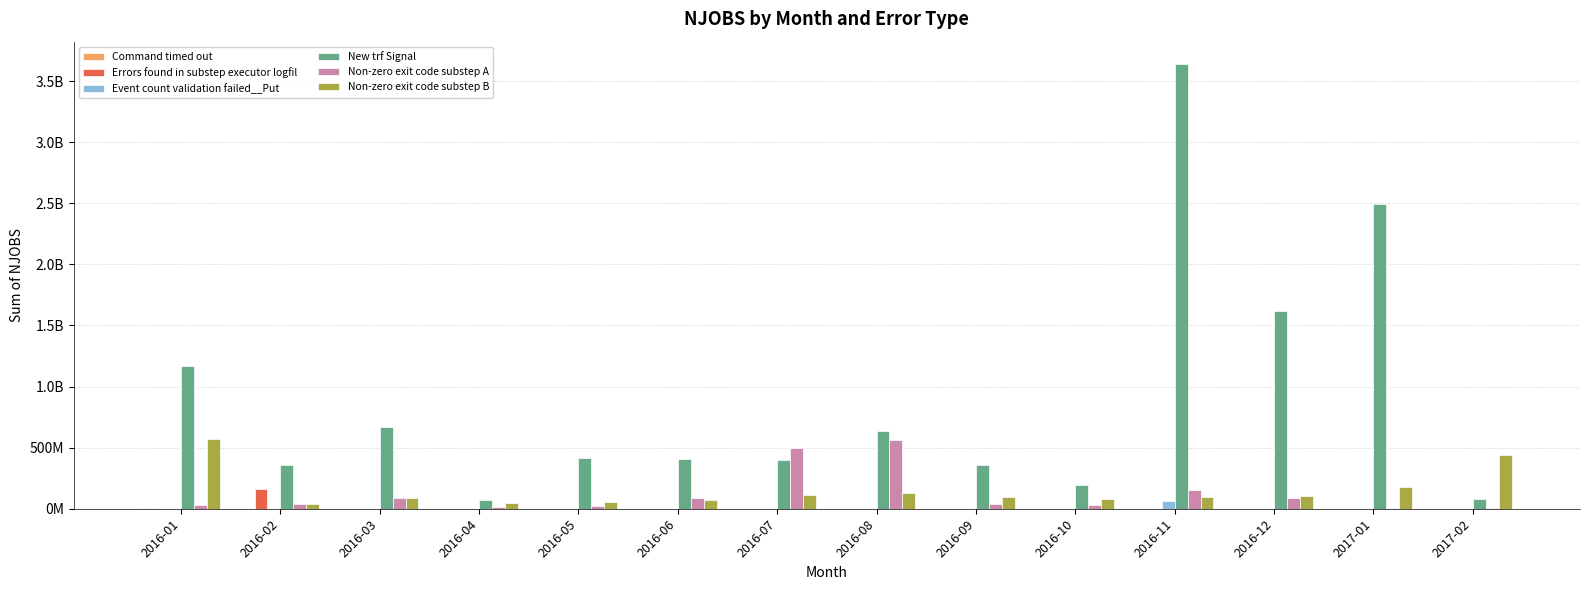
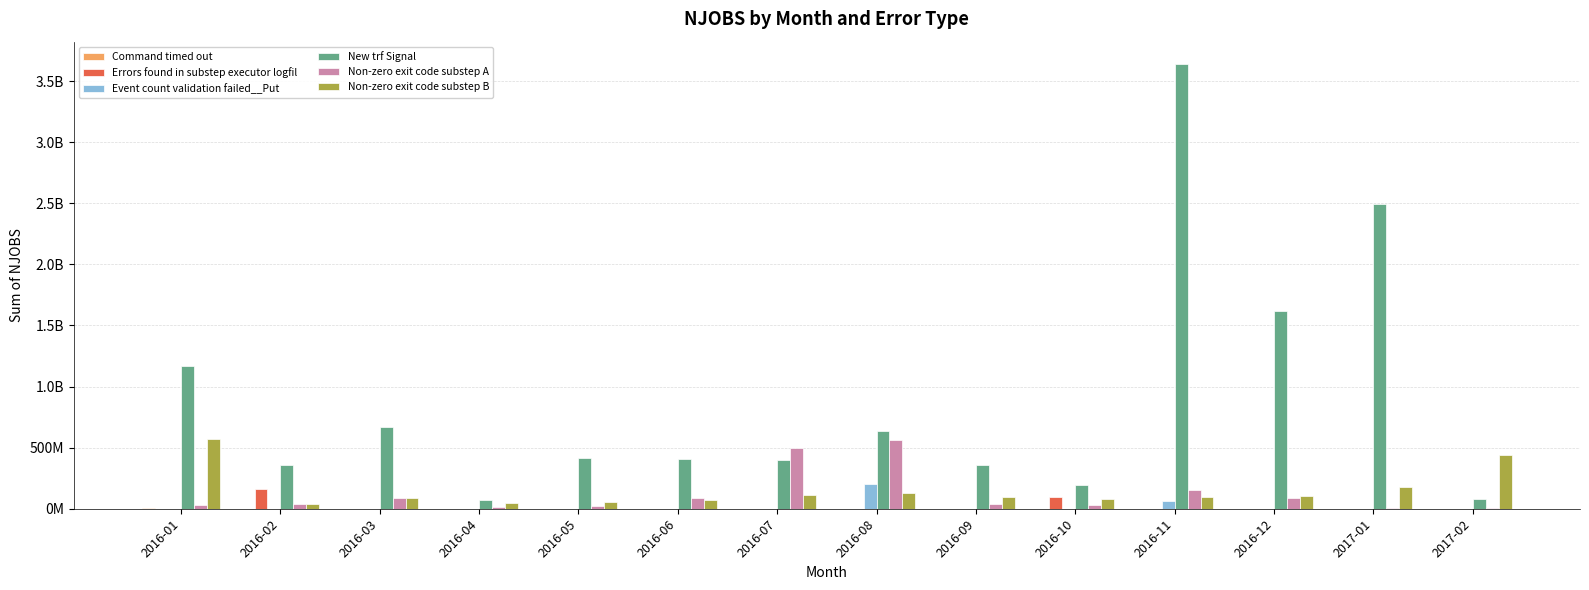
  {
    "Command timed out": {
      "2016-03": 0,
      "2016-04": 0,
      "2016-09": 0,
      "2017-01": 0,
      "2017-02": 0
    },
    "Errors found in substep executor logfil": {
      "2016-01": 0,
      "2016-02": 170000000,
      "2016-03": 0,
      "2016-04": 0,
      "2016-05": 0,
      "2016-06": 0,
      "2016-07": 0,
      "2016-09": 0,
-     "2016-10": 0,
+     "2016-10": 90000000,
      "2016-11": 0,
      "2017-01": 0,
      "2017-02": 0
    },
    "Event count validation failed__Put": {
      "2016-01": 0,
      "2016-02": 0,
      "2016-03": 0,
      "2016-04": 0,
      "2016-05": 0,
      "2016-06": 0,
      "2016-07": 0,
-     "2016-08": 0,
+     "2016-08": 200000000,
      "2016-09": 0,
      "2016-10": 0,
      "2016-11": 70000000,
      "2016-12": 0,
      "2017-01": 0,
      "2017-02": 0
    },
    "New trf Signal": {
      "2016-01": 1170000000,
      "2016-02": 360000000,
      "2016-03": 670000000,
      "2016-04": 70000000,
      "2016-05": 420000000,
      "2016-06": 410000000,
      "2016-07": 400000000,
      "2016-08": 640000000,
      "2016-09": 360000000,
      "2016-10": 190000000,
      "2016-11": 3640000000,
      "2016-12": 1620000000,
      "2017-01": 2500000000,
      "2017-02": 80000000
    },
    "Non-zero exit code substep A": {
      "2016-01": 30000000,
      "2016-02": 40000000,
      "2016-03": 80000000,
      "2016-05": 20000000,
      "2016-06": 90000000,
      "2016-07": 490000000,
      "2016-08": 560000000,
      "2016-09": 30000000,
      "2016-10": 30000000,
      "2016-11": 150000000,
      "2016-12": 90000000
    },
    "Non-zero exit code substep B": {
      "2016-01": 570000000,
      "2016-02": 40000000,
      "2016-03": 90000000,
      "2016-04": 50000000,
      "2016-05": 50000000,
      "2016-06": 70000000,
      "2016-07": 110000000,
      "2016-08": 130000000,
      "2016-09": 100000000,
      "2016-10": 80000000,
      "2016-11": 90000000,
      "2016-12": 110000000,
      "2017-01": 180000000,
      "2017-02": 440000000
    }
  }
